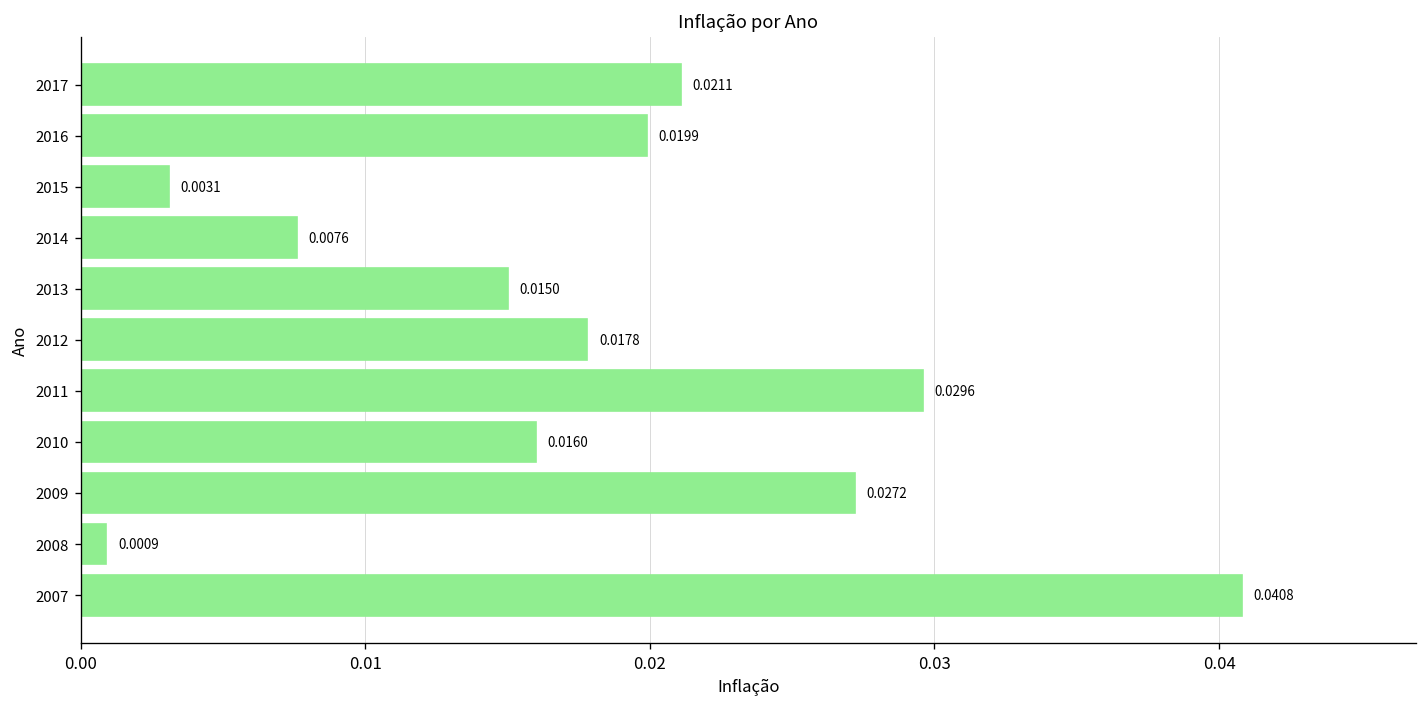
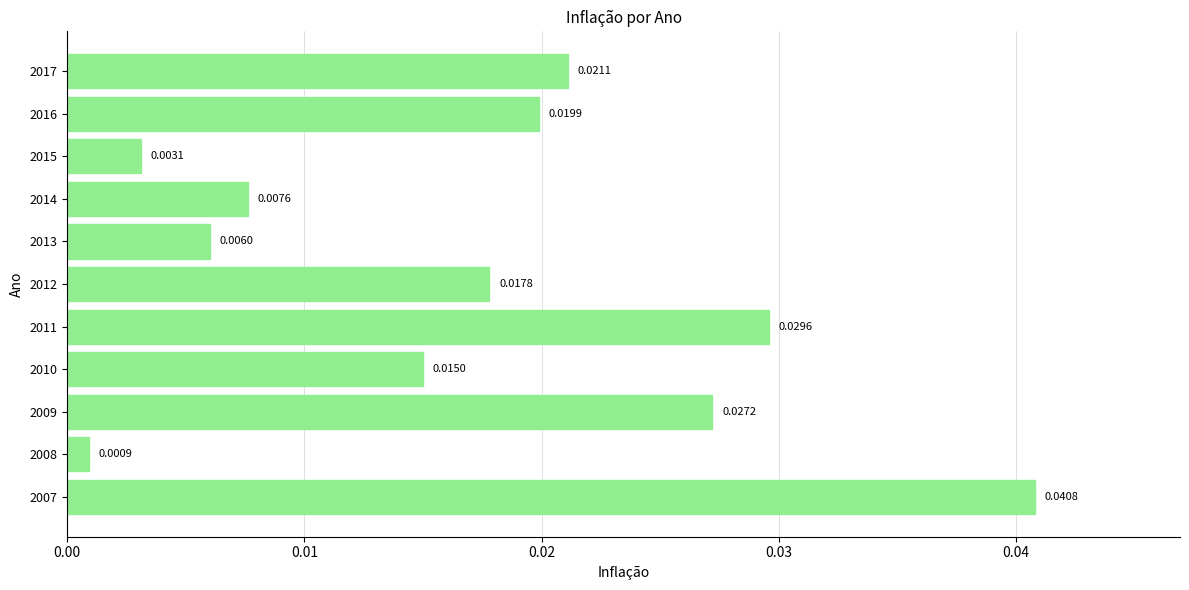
  {
    "2017": 0.0211,
    "2016": 0.0199,
    "2015": 0.0031,
    "2014": 0.0076,
-   "2013": 0.0150,
+   "2013": 0.0060,
    "2012": 0.0178,
    "2011": 0.0296,
-   "2010": 0.0160,
+   "2010": 0.0150,
    "2009": 0.0272,
    "2008": 0.0009,
    "2007": 0.0408
  }
